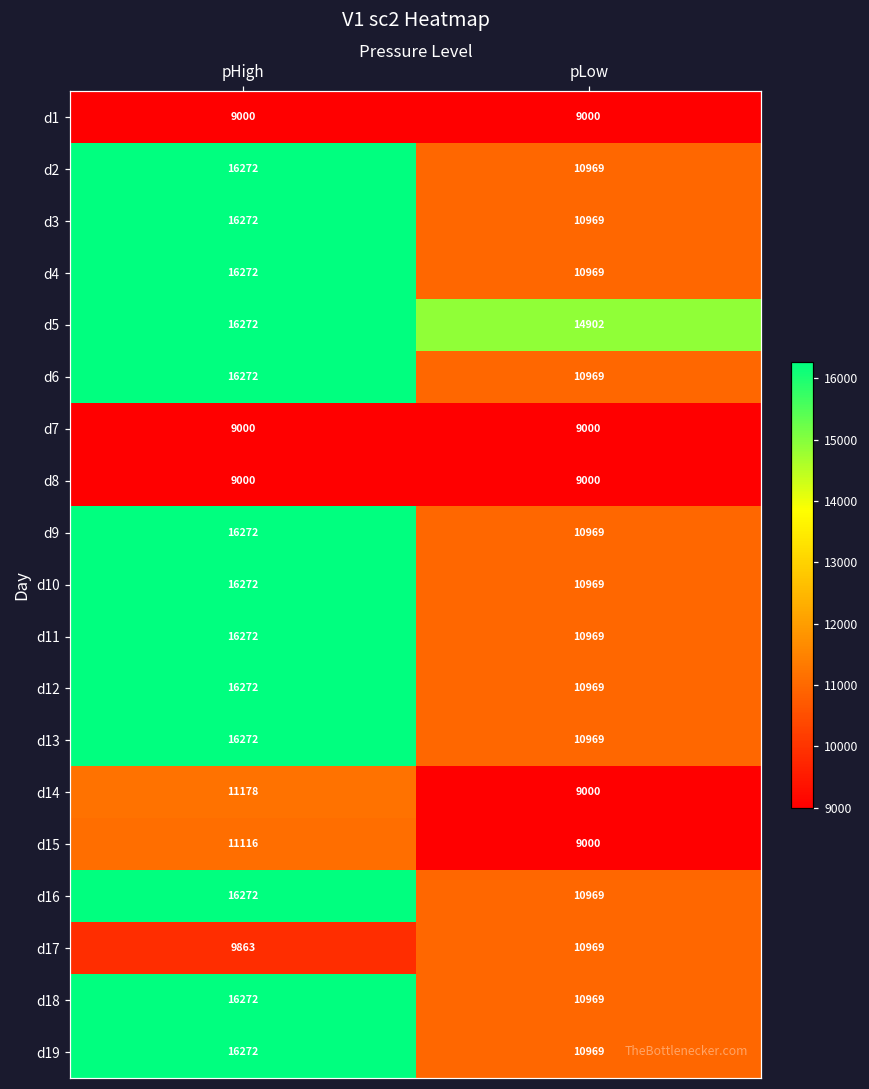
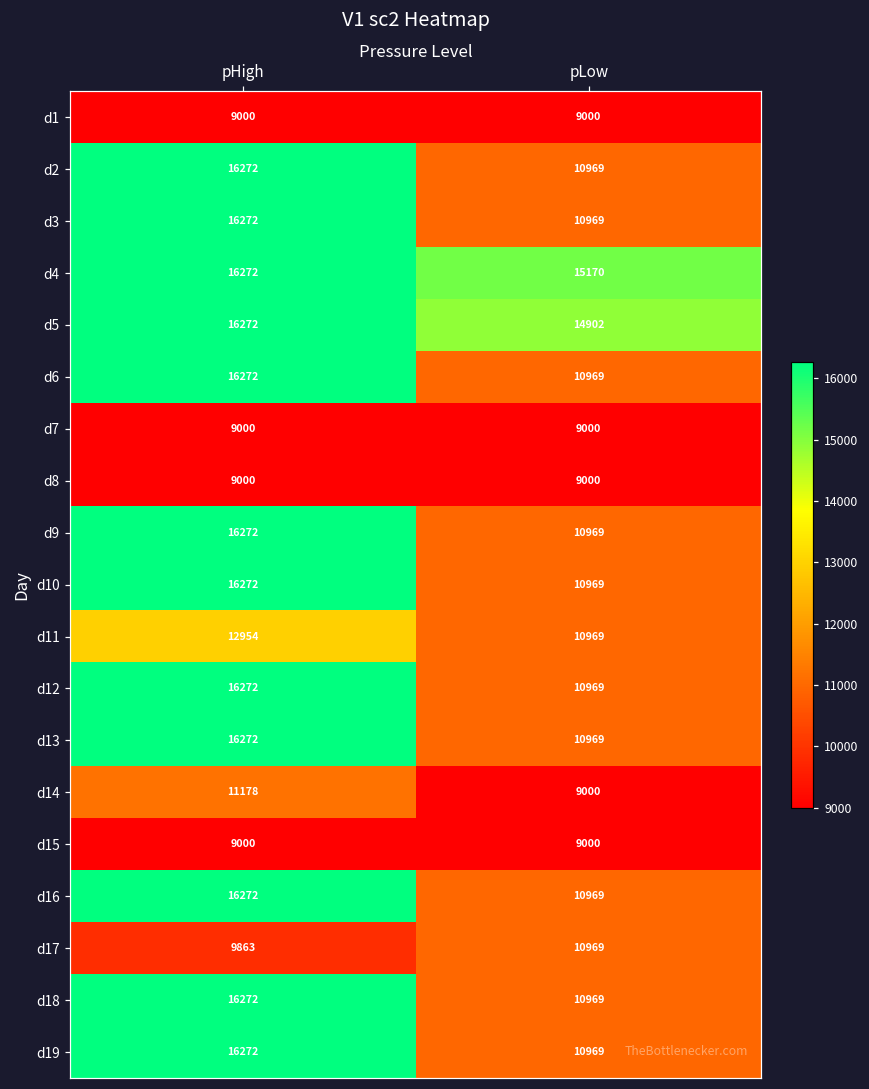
  {
    "d1": {
      "pHigh": 9000,
      "pLow": 9000
    },
    "d2": {
      "pHigh": 16272,
      "pLow": 10969
    },
    "d3": {
      "pHigh": 16272,
      "pLow": 10969
    },
    "d4": {
      "pHigh": 16272,
-     "pLow": 10969
+     "pLow": 15170
    },
    "d5": {
      "pHigh": 16272,
      "pLow": 14902
    },
    "d6": {
      "pHigh": 16272,
      "pLow": 10969
    },
    "d7": {
      "pHigh": 9000,
      "pLow": 9000
    },
    "d8": {
      "pHigh": 9000,
      "pLow": 9000
    },
    "d9": {
      "pHigh": 16272,
      "pLow": 10969
    },
    "d10": {
      "pHigh": 16272,
      "pLow": 10969
    },
    "d11": {
-     "pHigh": 16272,
+     "pHigh": 12954,
      "pLow": 10969
    },
    "d12": {
      "pHigh": 16272,
      "pLow": 10969
    },
    "d13": {
      "pHigh": 16272,
      "pLow": 10969
    },
    "d14": {
      "pHigh": 11178,
      "pLow": 9000
    },
    "d15": {
-     "pHigh": 11116,
+     "pHigh": 9000,
      "pLow": 9000
    },
    "d16": {
      "pHigh": 16272,
      "pLow": 10969
    },
    "d17": {
      "pHigh": 9863,
      "pLow": 10969
    },
    "d18": {
      "pHigh": 16272,
      "pLow": 10969
    },
    "d19": {
      "pHigh": 16272
    }
  }
